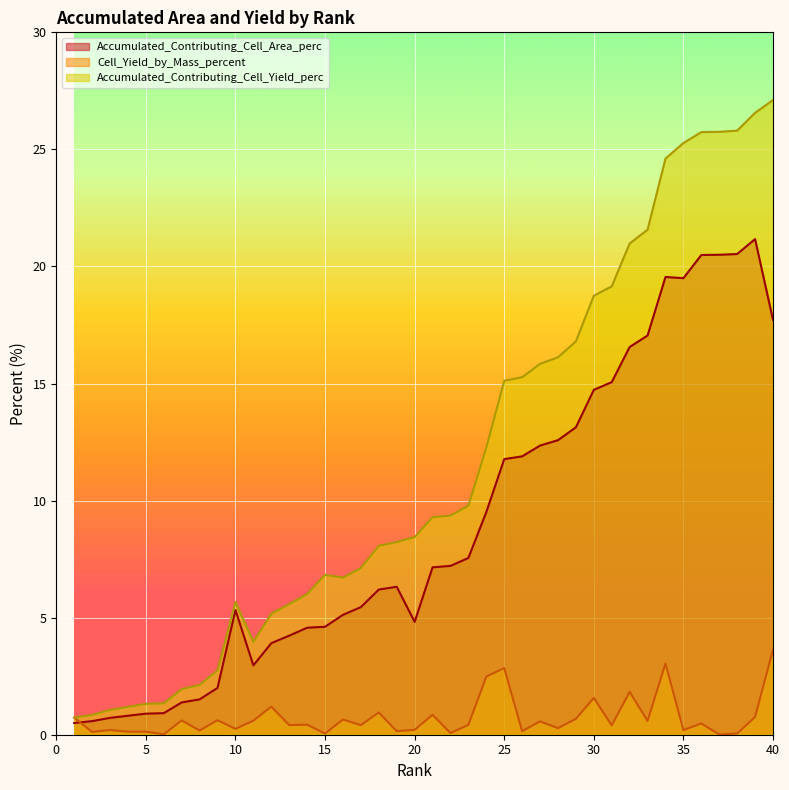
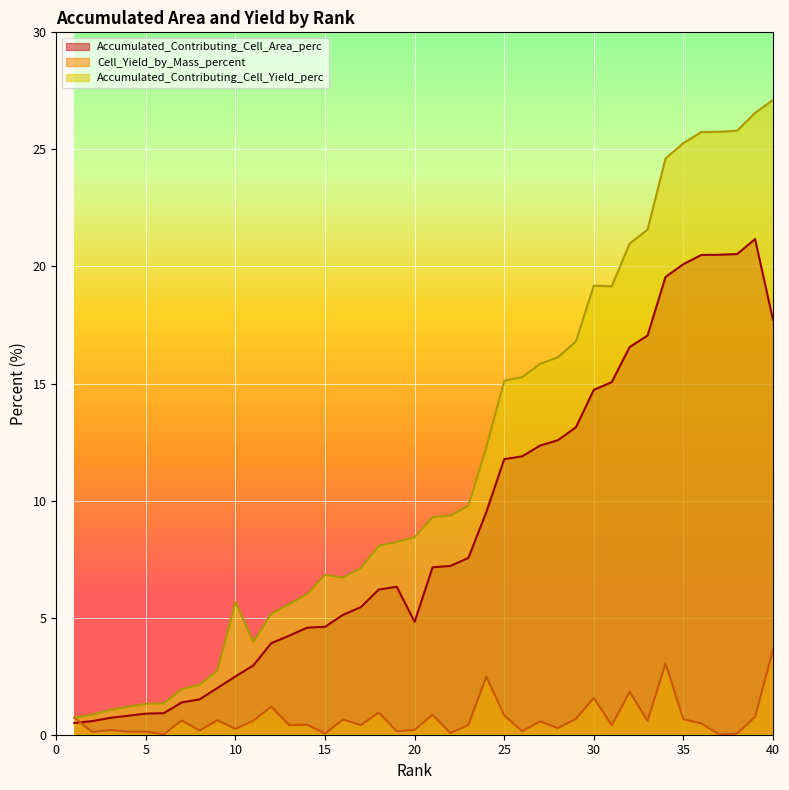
  {
    "Accumulated_Contributing_Cell_Area_perc": {
      "5": 0.9,
-     "10": 5.3,
+     "10": 2.5,
      "15": 4.6,
      "20": 4.8,
      "25": 11.8,
      "30": 14.7,
-     "35": 19.5,
+     "35": 20.1,
      "40": 17.7
    },
    "Cell_Yield_by_Mass_percent": {
      "5": 0.1,
      "10": 0.3,
      "15": 0.1,
      "20": 0.2,
-     "25": 2.9,
+     "25": 0.8,
      "30": 1.6,
-     "35": 0.2,
+     "35": 0.7,
      "40": 3.6
    },
    "Accumulated_Contributing_Cell_Yield_perc": {
      "5": 1.3,
      "10": 5.7,
      "15": 6.8,
      "20": 8.4,
      "25": 15.1,
-     "30": 18.8,
+     "30": 19.2,
      "35": 25.3,
      "40": 27.1
    }
  }
